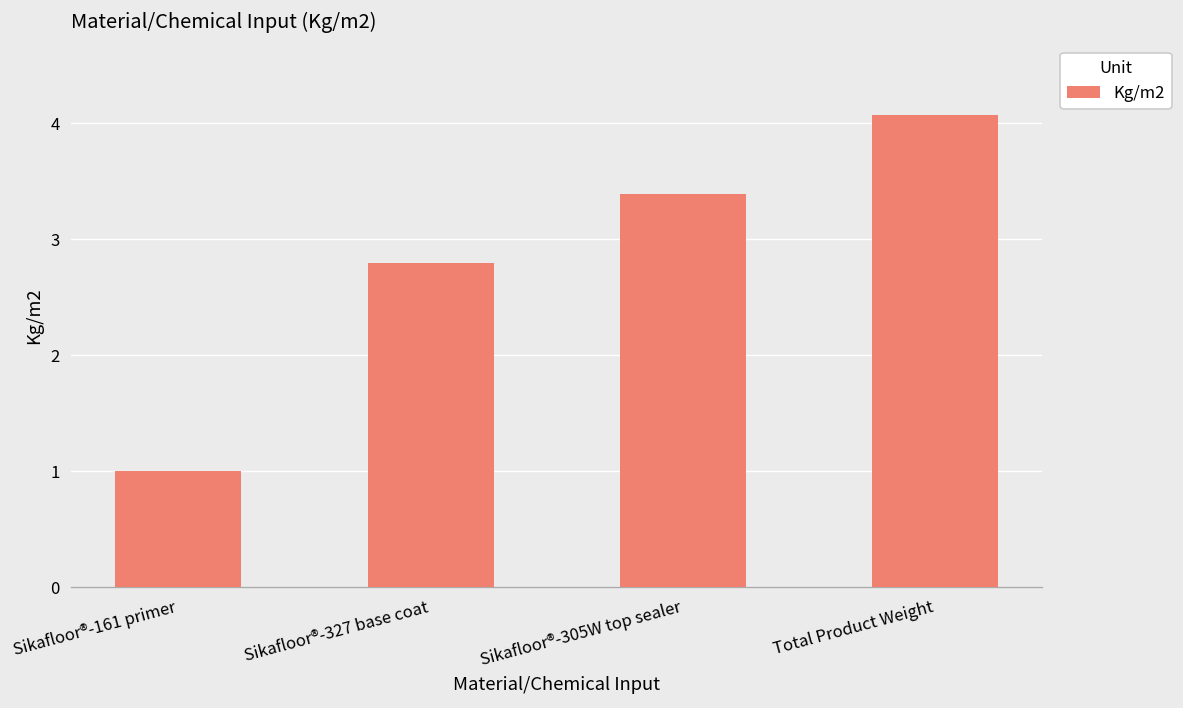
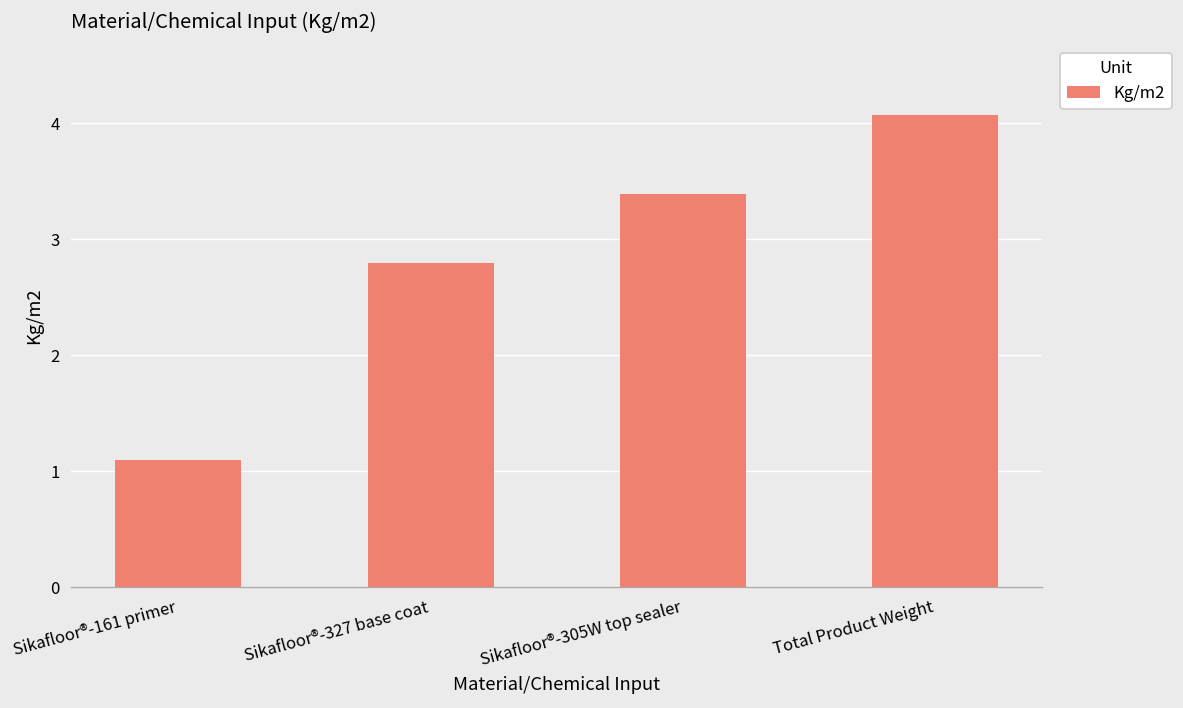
  {
-   "Sikafloor®-161 primer": 1.0,
+   "Sikafloor®-161 primer": 1.1,
    "Sikafloor®-327 base coat": 2.8,
    "Sikafloor®-305W top sealer": 3.4,
    "Total Product Weight": 4.1
  }
